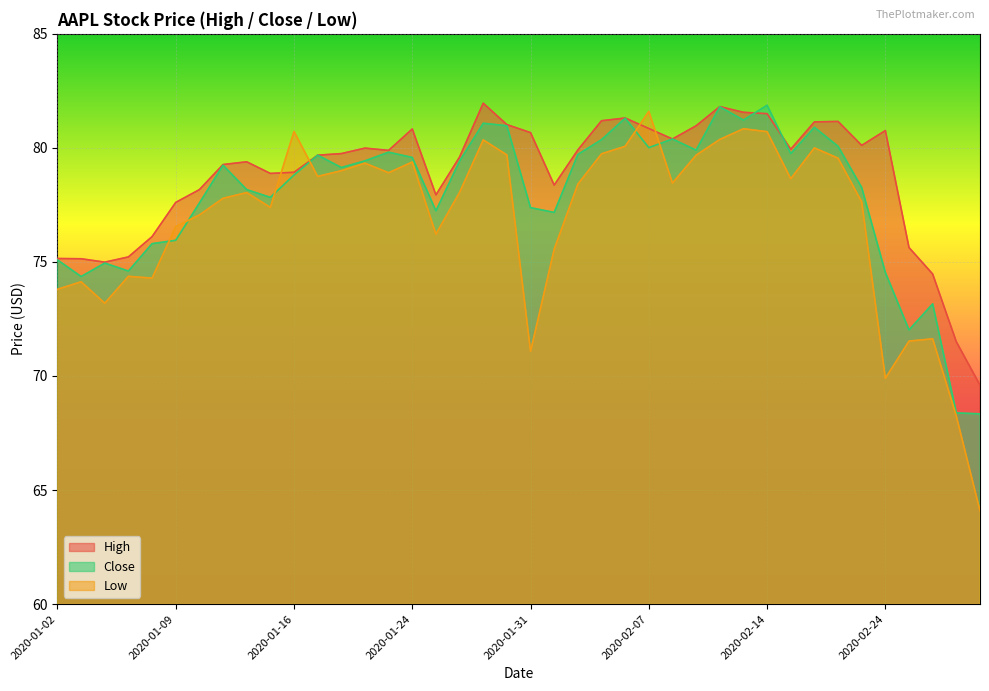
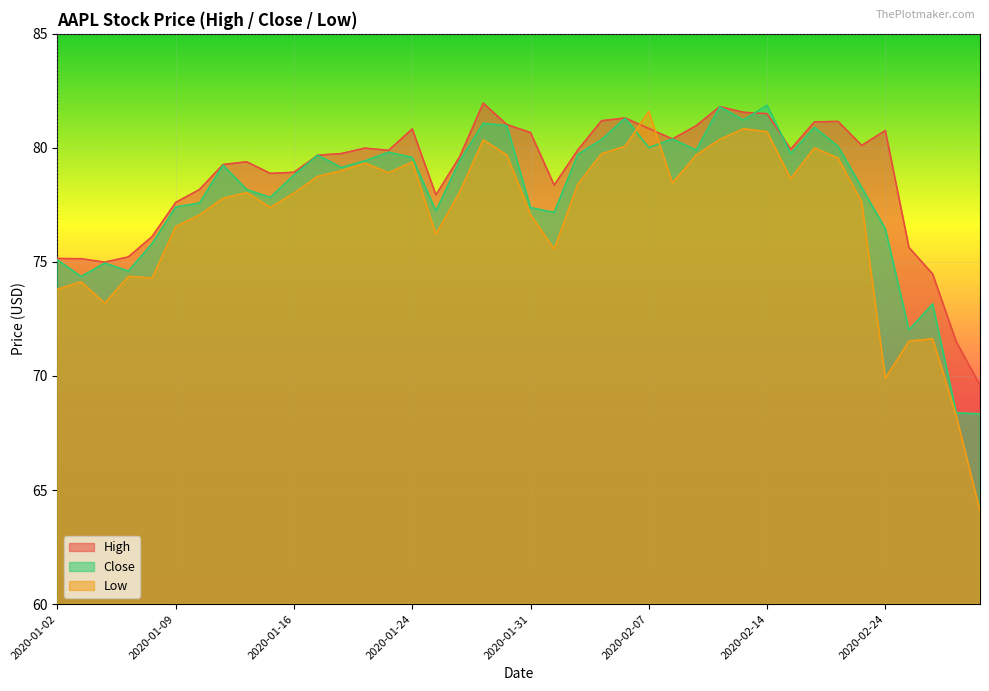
  {
    "High": {
      "2020-01-09": 77.6,
      "2020-01-16": 78.9,
      "2020-01-24": 80.8,
      "2020-01-31": 80.7,
      "2020-02-07": 80.9,
      "2020-02-14": 81.5,
      "2020-02-24": 80.8
    },
    "Close": {
-     "2020-01-09": 76.0,
+     "2020-01-09": 77.4,
      "2020-01-16": 78.8,
      "2020-01-24": 79.6,
      "2020-01-31": 77.4,
      "2020-02-07": 80.0,
      "2020-02-14": 81.9,
-     "2020-02-24": 74.5
+     "2020-02-24": 76.5
    },
    "Low": {
      "2020-01-02": 73.8,
      "2020-01-09": 76.6,
-     "2020-01-16": 80.7,
+     "2020-01-16": 78.0,
      "2020-01-24": 79.4,
-     "2020-01-31": 71.1,
+     "2020-01-31": 77.1,
      "2020-02-07": 81.6,
      "2020-02-14": 80.7,
      "2020-02-24": 69.9
    }
  }
